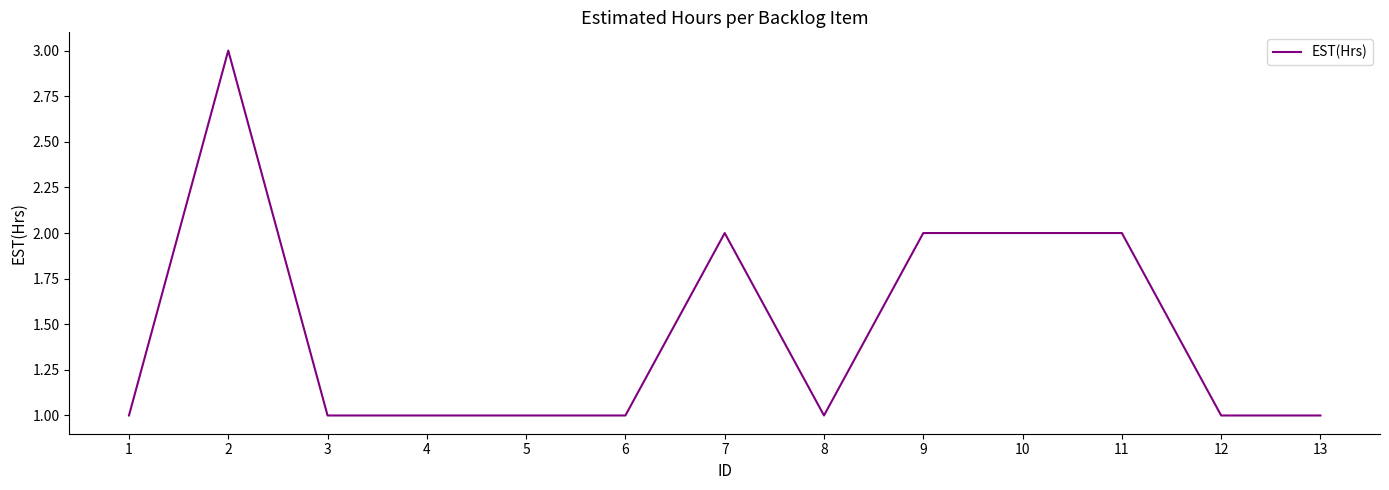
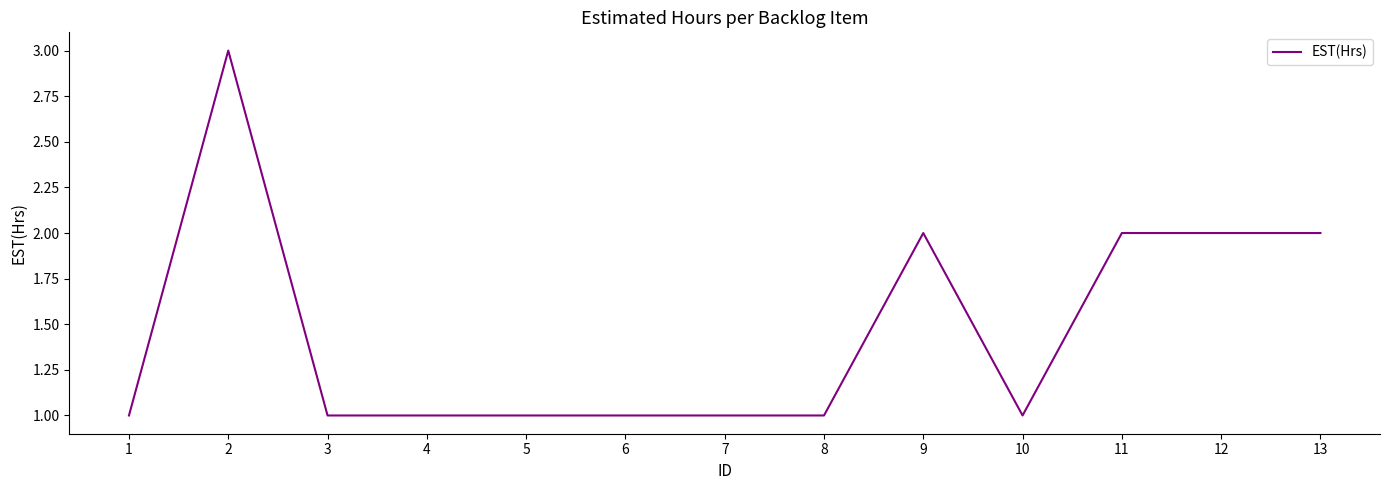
  {
    "1": 1,
    "2": 3,
    "3": 1,
    "4": 1,
    "5": 1,
    "6": 1,
-   "7": 2,
+   "7": 1,
    "8": 1,
    "9": 2,
-   "10": 2,
+   "10": 1,
    "11": 2,
-   "12": 1,
-   "13": 1
+   "12": 2,
+   "13": 2
  }
